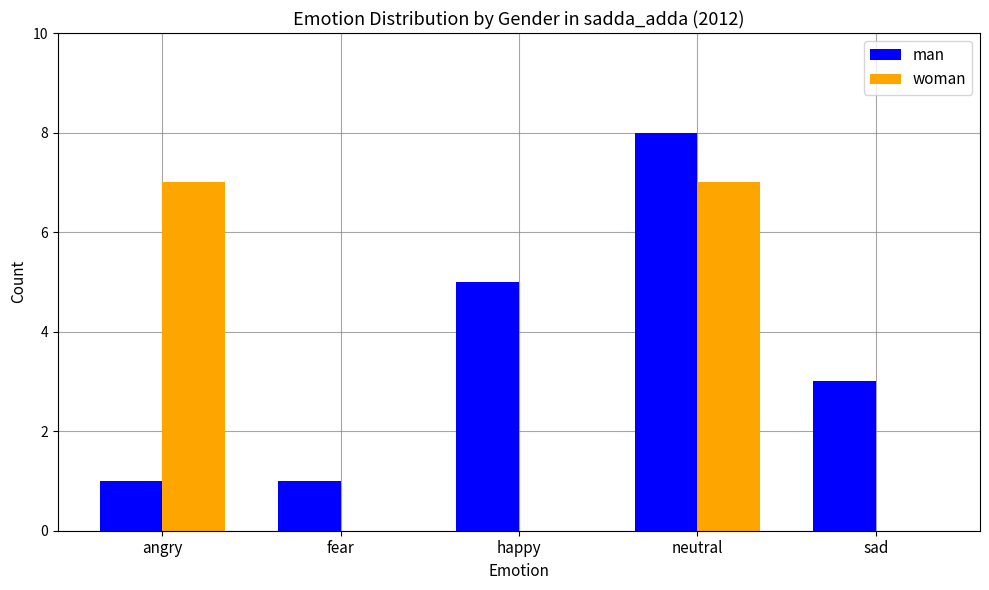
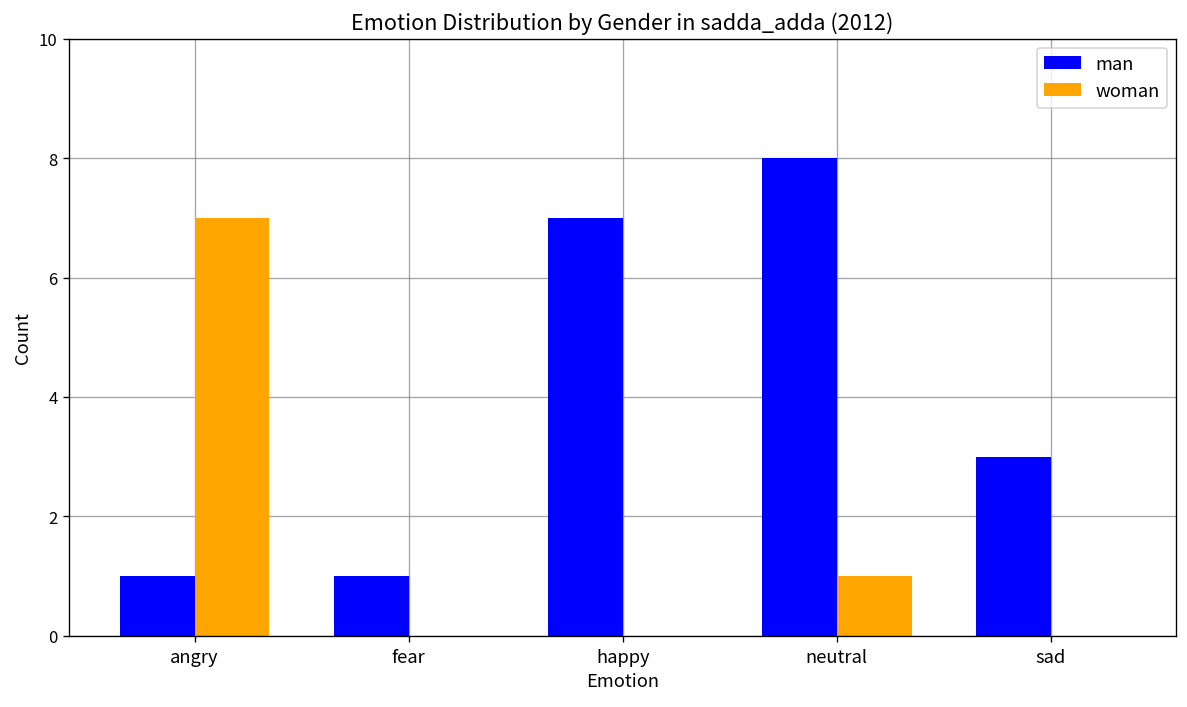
  {
    "man": {
      "angry": 1,
      "fear": 1,
-     "happy": 5,
+     "happy": 7,
      "neutral": 8,
      "sad": 3
    },
    "woman": {
      "angry": 7,
      "fear": 0,
      "happy": 0,
-     "neutral": 7,
+     "neutral": 1,
      "sad": 0
    }
  }
